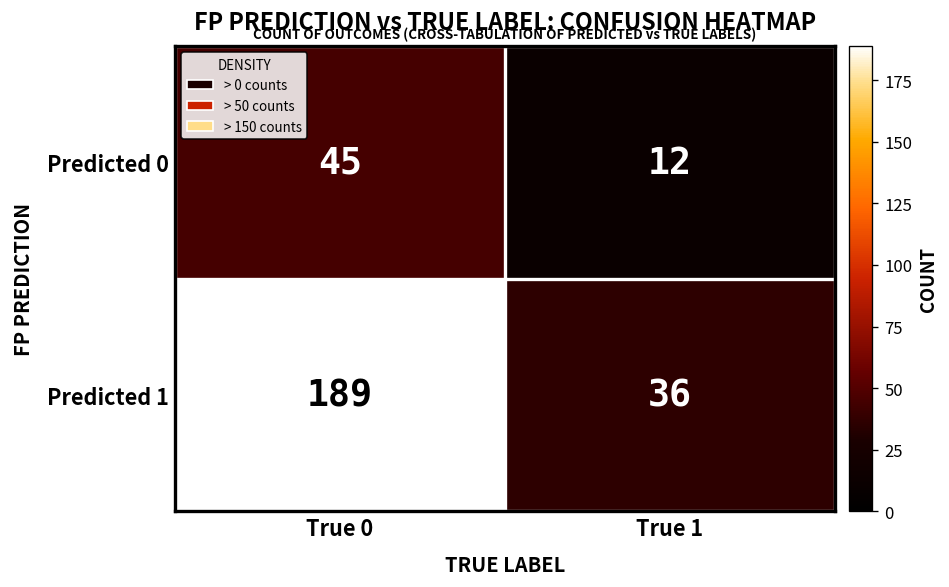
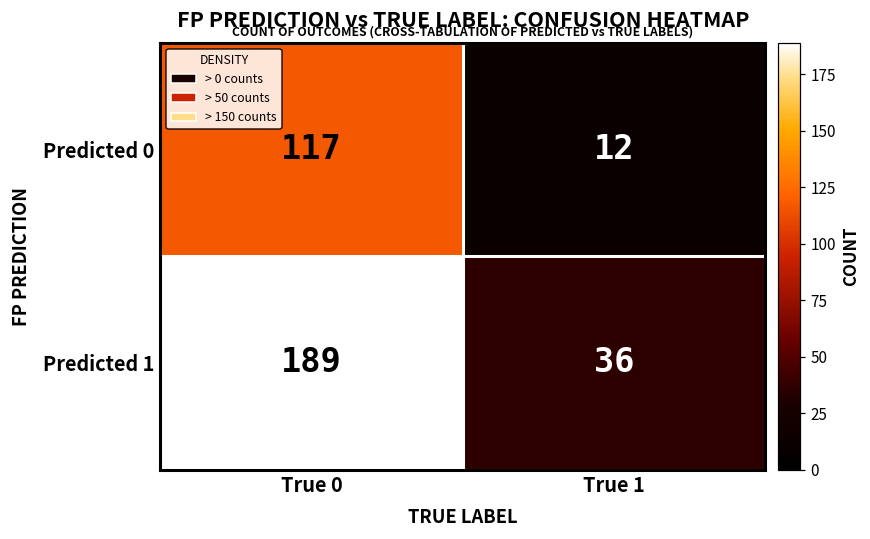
  {
    "Predicted 0": {
-     "True 0": 45,
+     "True 0": 117,
      "True 1": 12
    },
    "Predicted 1": {
      "True 0": 189,
      "True 1": 36
    }
  }
